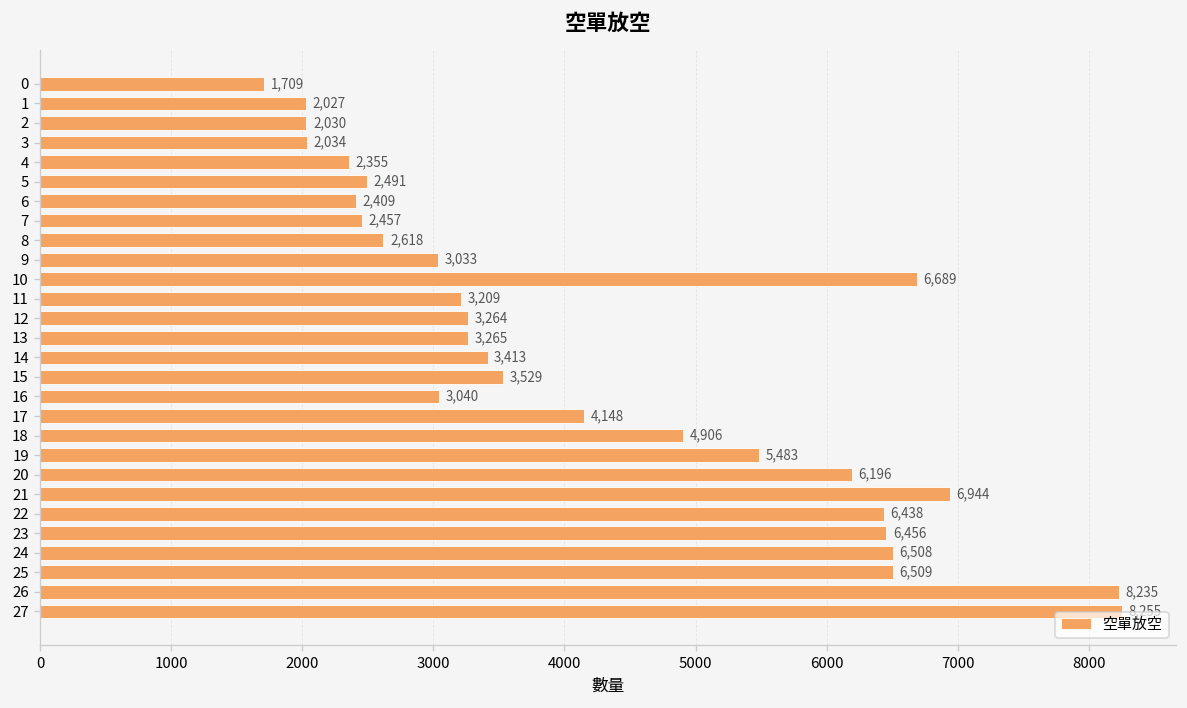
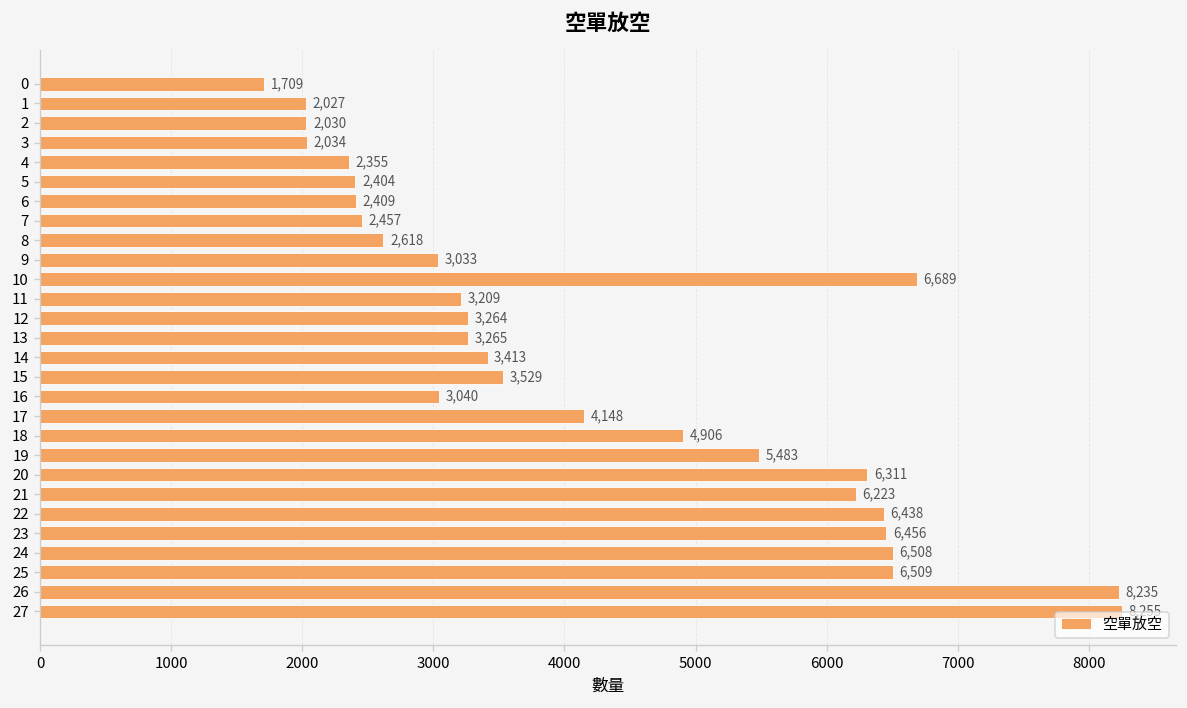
  {
    "0": "1,709",
    "1": "2,027",
    "2": "2,030",
    "3": "2,034",
    "4": "2,355",
-   "5": "2,491",
+   "5": "2,404",
    "6": "2,409",
    "7": "2,457",
    "8": "2,618",
    "9": "3,033",
    "10": "6,689",
    "11": "3,209",
    "12": "3,264",
    "13": "3,265",
    "14": "3,413",
    "15": "3,529",
    "16": "3,040",
    "17": "4,148",
    "18": "4,906",
    "19": "5,483",
-   "20": "6,196",
-   "21": "6,944",
+   "20": "6,311",
+   "21": "6,223",
    "22": "6,438",
    "23": "6,456",
    "24": "6,508",
    "25": "6,509",
    "26": "8,235"
  }
